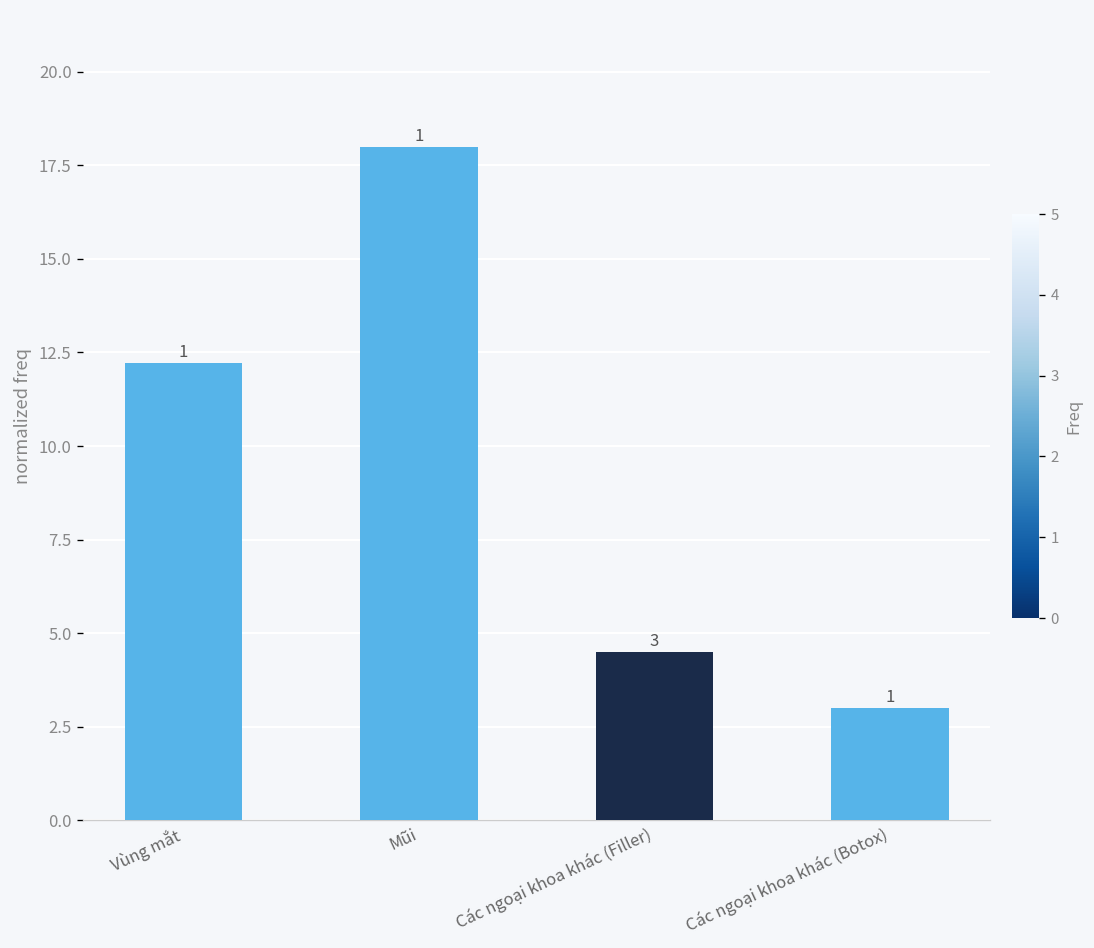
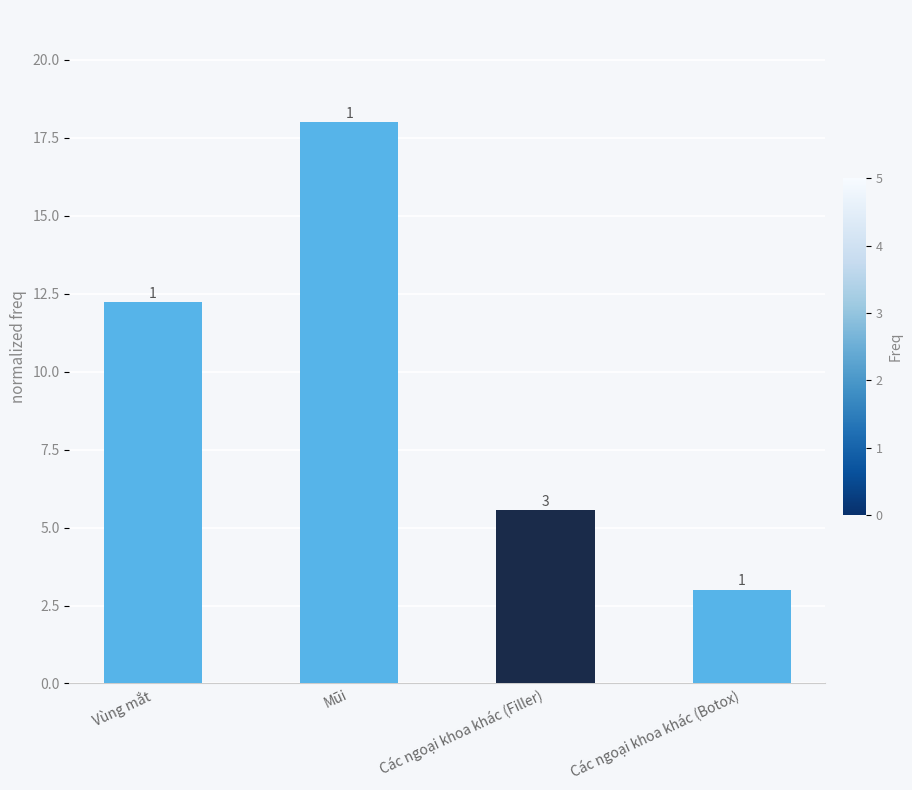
  {
-   "Các ngoại khoa khác (Filler)": 4.5
+   "Các ngoại khoa khác (Filler)": 5.5
  }
